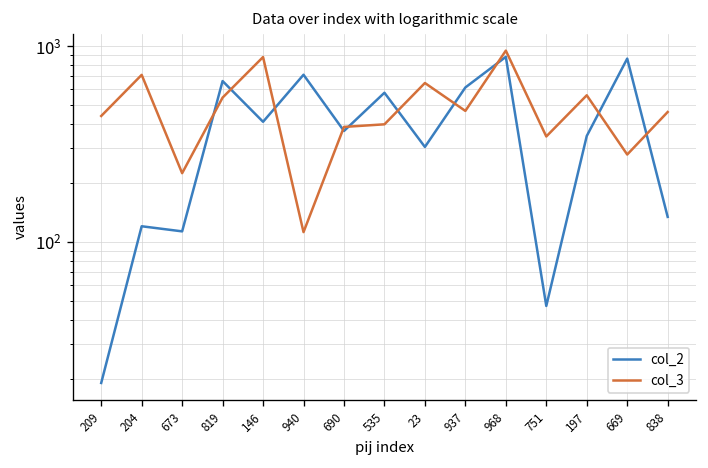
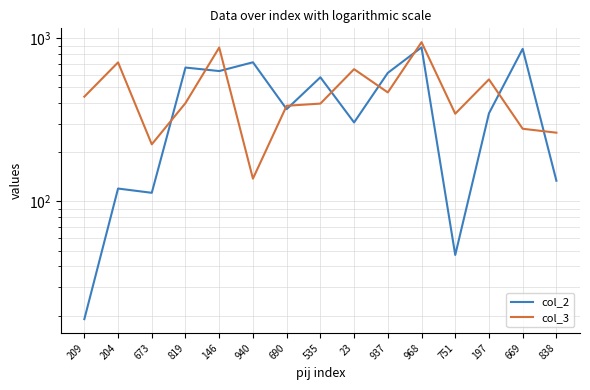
  {
    "col_2": {
      "209": 19,
      "204": 120,
      "673": 110,
      "819": 660,
-     "146": 410,
+     "146": 630,
      "940": 700,
      "690": 370,
      "535": 580,
      "23": 310,
      "937": 610,
      "968": 900,
      "751": 47,
      "197": 350,
      "669": 900,
      "838": 130
    },
    "col_3": {
      "209": 440,
      "204": 700,
      "673": 220,
-     "819": 550,
+     "819": 400,
      "146": 900,
-     "940": 110,
+     "940": 140,
      "690": 390,
      "535": 400,
      "23": 650,
      "937": 470,
      "968": 900,
      "751": 350,
      "197": 560,
      "669": 280,
-     "838": 460
+     "838": 260
    }
  }
